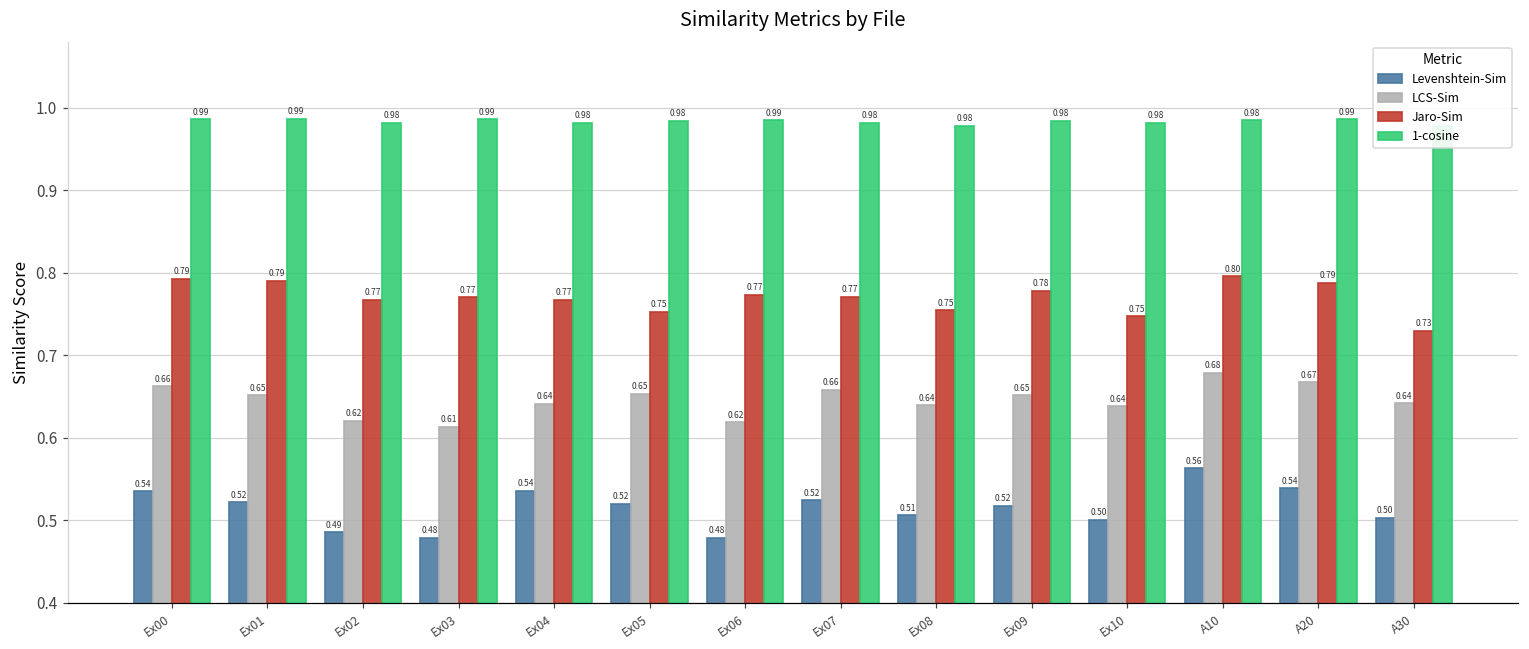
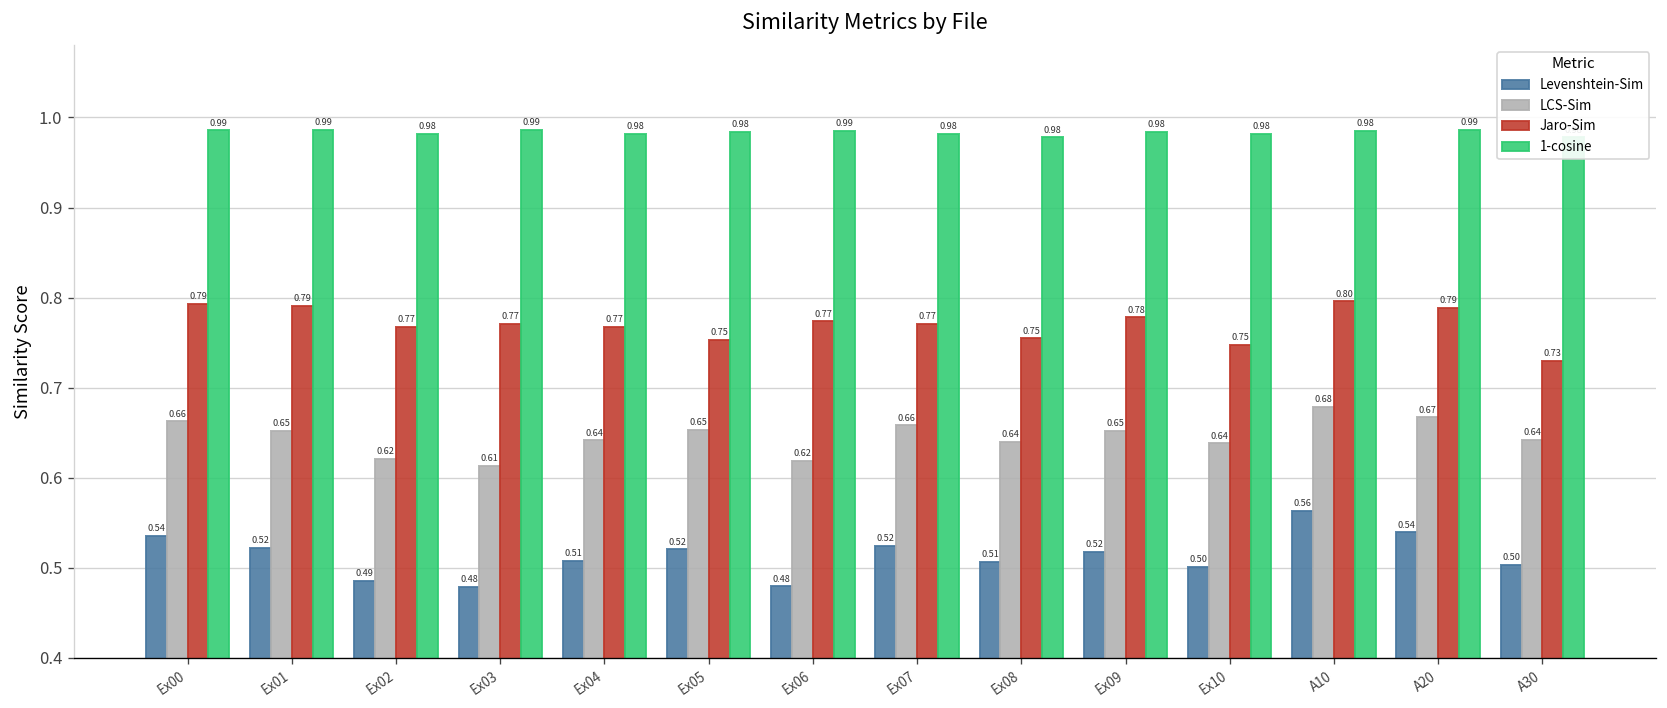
  {
    "Levenshtein-Sim": {
      "Ex00": 0.54,
      "Ex01": 0.52,
      "Ex02": 0.49,
      "Ex03": 0.48,
-     "Ex04": 0.54,
+     "Ex04": 0.51,
      "Ex05": 0.52,
      "Ex06": 0.48,
      "Ex07": 0.52,
      "Ex08": 0.51,
      "Ex09": 0.52,
      "Ex10": 0.50,
      "A10": 0.56,
      "A20": 0.54,
      "A30": 0.50
    },
    "LCS-Sim": {
      "Ex00": 0.66,
      "Ex01": 0.65,
      "Ex02": 0.62,
      "Ex03": 0.61,
      "Ex04": 0.64,
      "Ex05": 0.65,
      "Ex06": 0.62,
      "Ex07": 0.66,
      "Ex08": 0.64,
      "Ex09": 0.65,
      "Ex10": 0.64,
      "A10": 0.68,
      "A20": 0.67,
      "A30": 0.64
    },
    "Jaro-Sim": {
      "Ex00": 0.79,
      "Ex01": 0.79,
      "Ex02": 0.77,
      "Ex03": 0.77,
      "Ex04": 0.77,
      "Ex05": 0.75,
      "Ex06": 0.77,
      "Ex07": 0.77,
      "Ex08": 0.75,
      "Ex09": 0.78,
      "Ex10": 0.75,
      "A10": 0.80,
      "A20": 0.79,
      "A30": 0.73
    },
    "1-cosine": {
      "Ex00": 0.99,
      "Ex01": 0.99,
      "Ex02": 0.98,
      "Ex03": 0.99,
      "Ex04": 0.98,
      "Ex05": 0.98,
      "Ex06": 0.99,
      "Ex07": 0.98,
      "Ex08": 0.98,
      "Ex09": 0.98,
      "Ex10": 0.98,
      "A10": 0.98,
      "A20": 0.99
    }
  }
